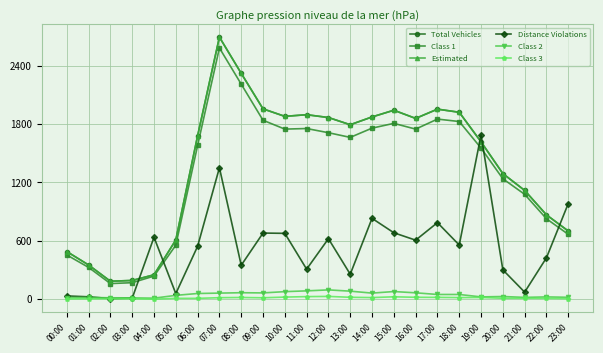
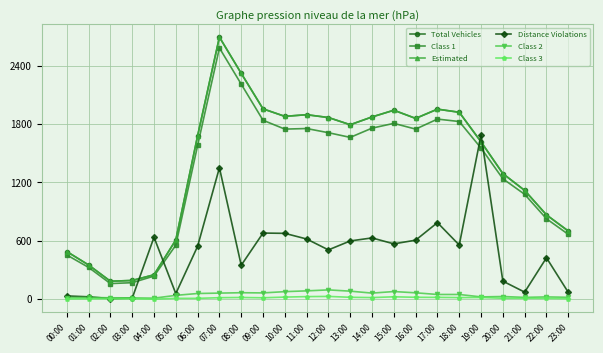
  {
    "Distance Violations": {
      "04:00": 600,
      "06:00": 500,
      "07:00": 1400,
      "08:00": 300,
      "09:00": 700,
      "10:00": 700,
-     "11:00": 300,
-     "12:00": 600,
-     "13:00": 300,
-     "14:00": 800,
-     "15:00": 700,
+     "11:00": 600,
+     "12:00": 500,
+     "13:00": 600,
+     "14:00": 600,
+     "15:00": 600,
      "16:00": 600,
      "17:00": 800,
      "18:00": 600,
      "19:00": 1700,
-     "20:00": 300,
+     "20:00": 200,
      "21:00": 100,
      "22:00": 400,
-     "23:00": 1000
+     "23:00": 100
    }
  }
